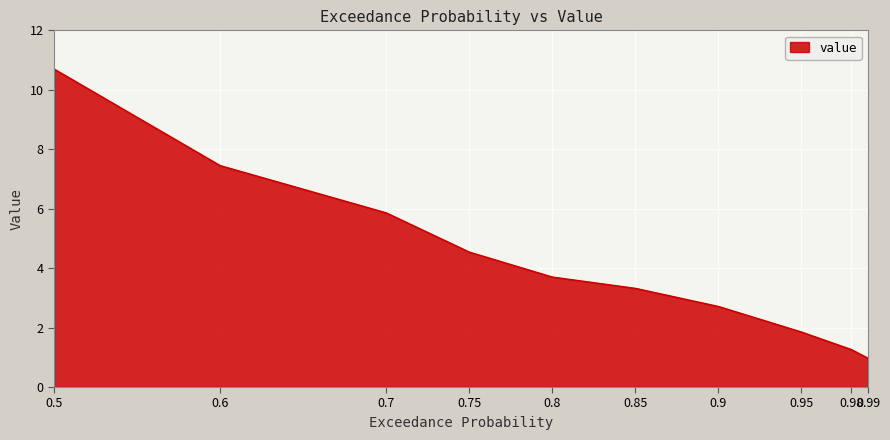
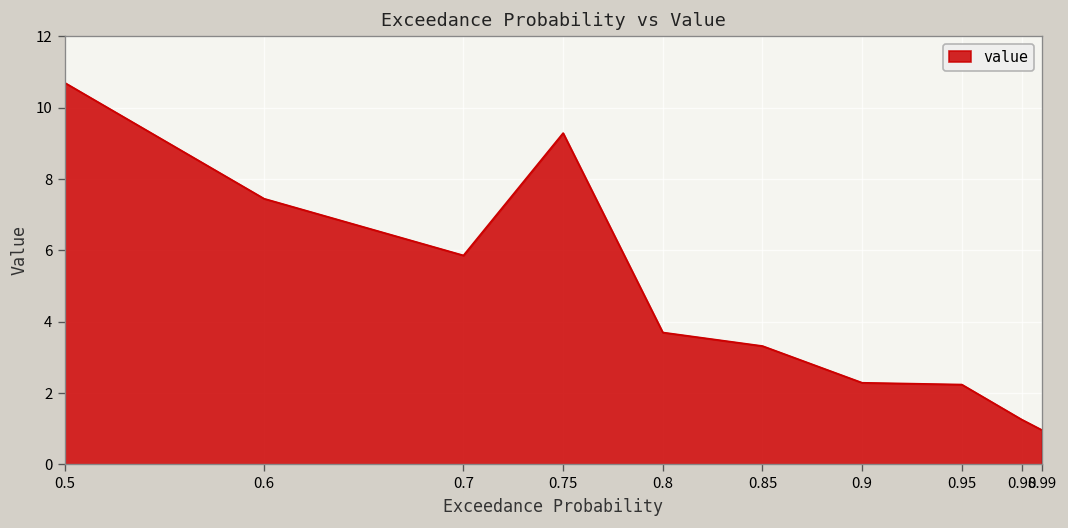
  {
    "0.5": 10.7,
    "0.6": 7.5,
    "0.7": 5.9,
-   "0.75": 4.5,
+   "0.75": 9.3,
    "0.8": 3.7,
    "0.85": 3.3,
-   "0.9": 2.7,
-   "0.95": 1.9
+   "0.9": 2.3,
+   "0.95": 2.2
  }
